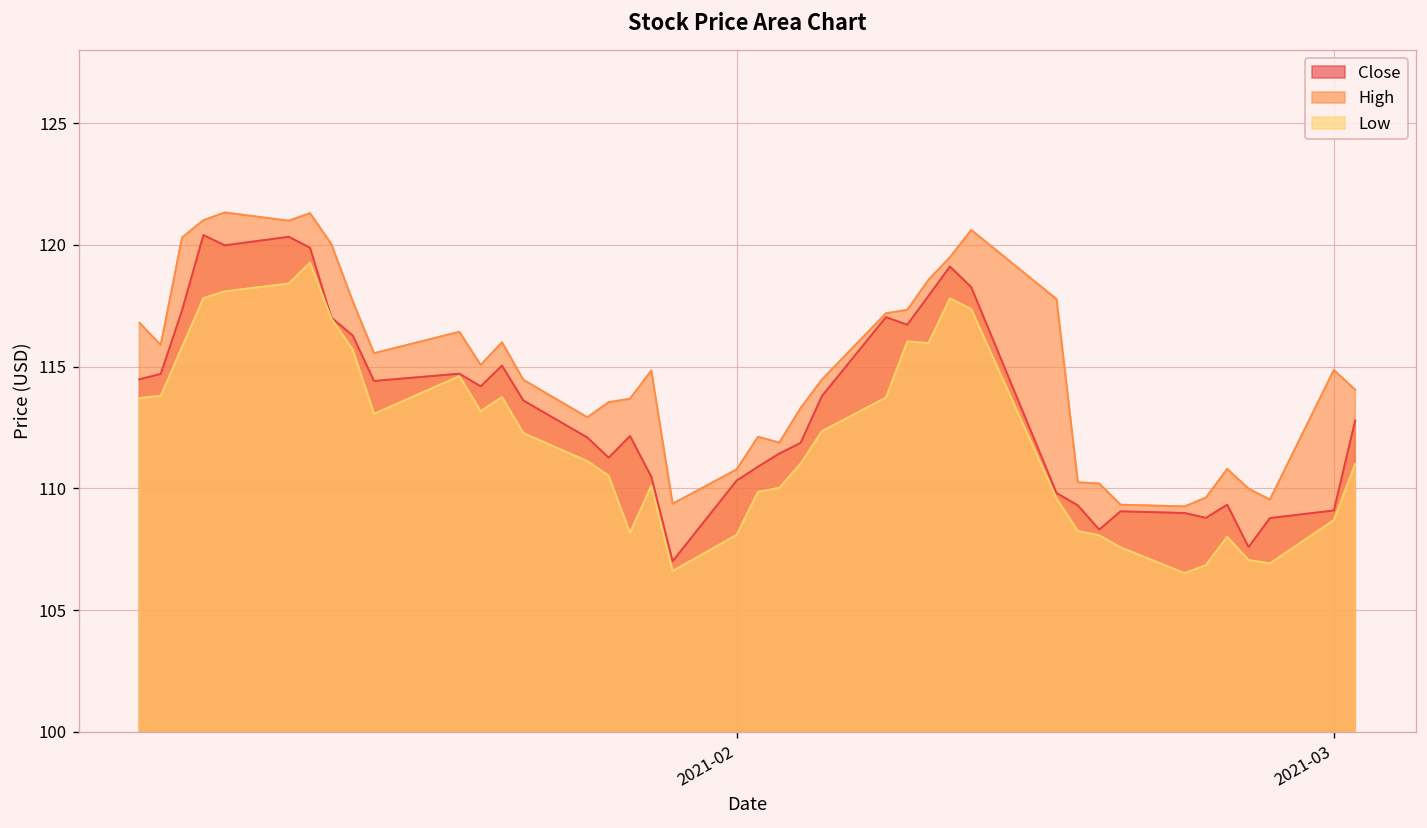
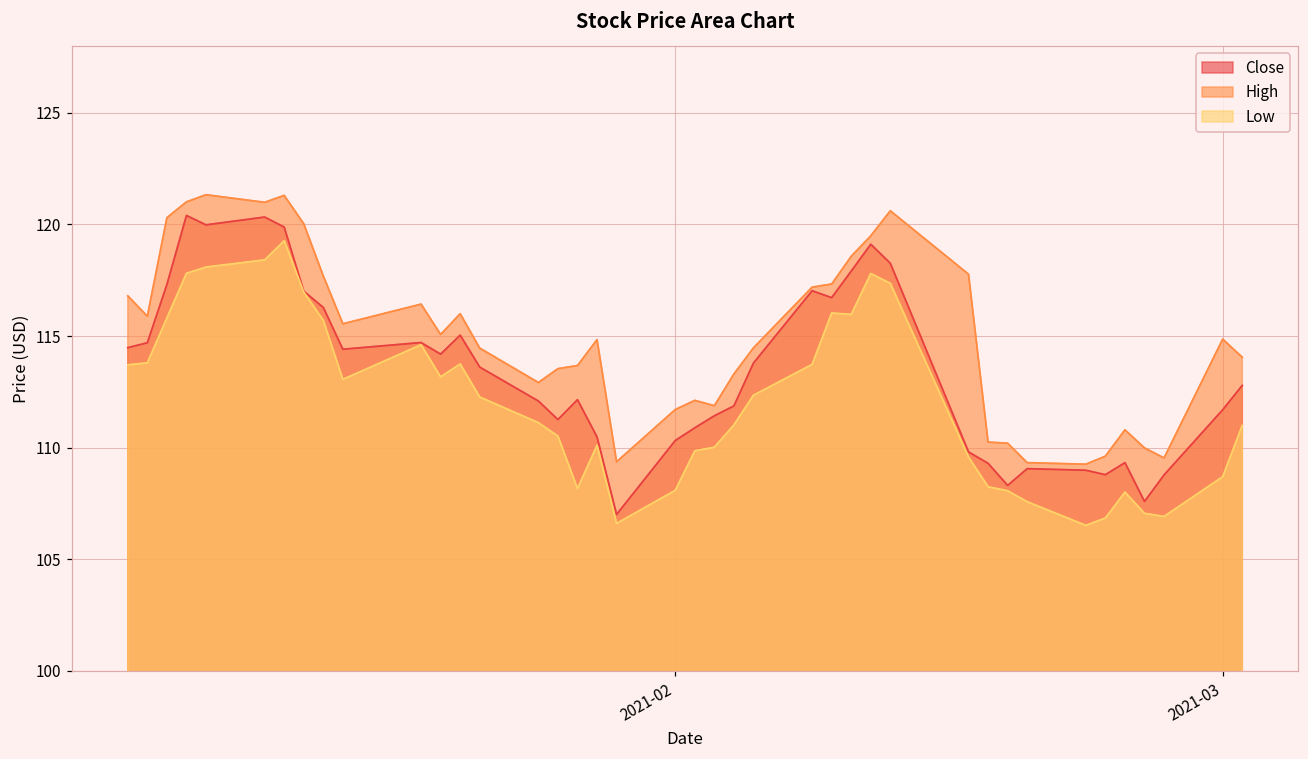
  {
    "Close": {
      "2021-02": 110.3,
-     "2021-03": 109.1
+     "2021-03": 111.7
    },
    "High": {
-     "2021-02": 110.8,
+     "2021-02": 111.7,
      "2021-03": 114.9
    },
    "Low": {
      "2021-02": 108.1,
      "2021-03": 108.7
    }
  }
